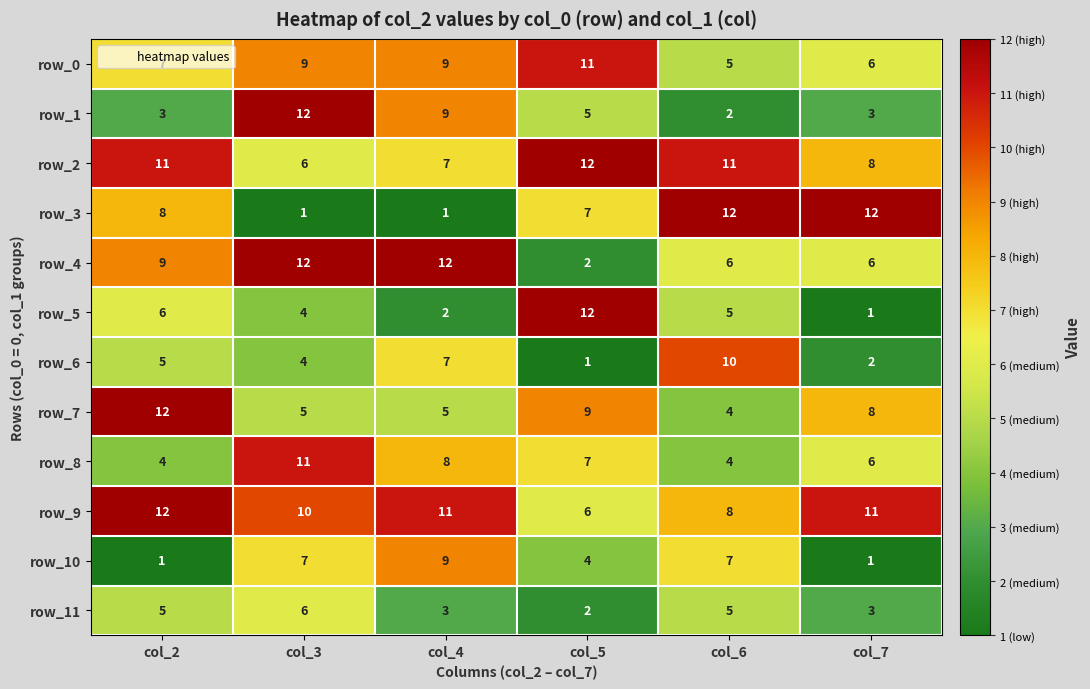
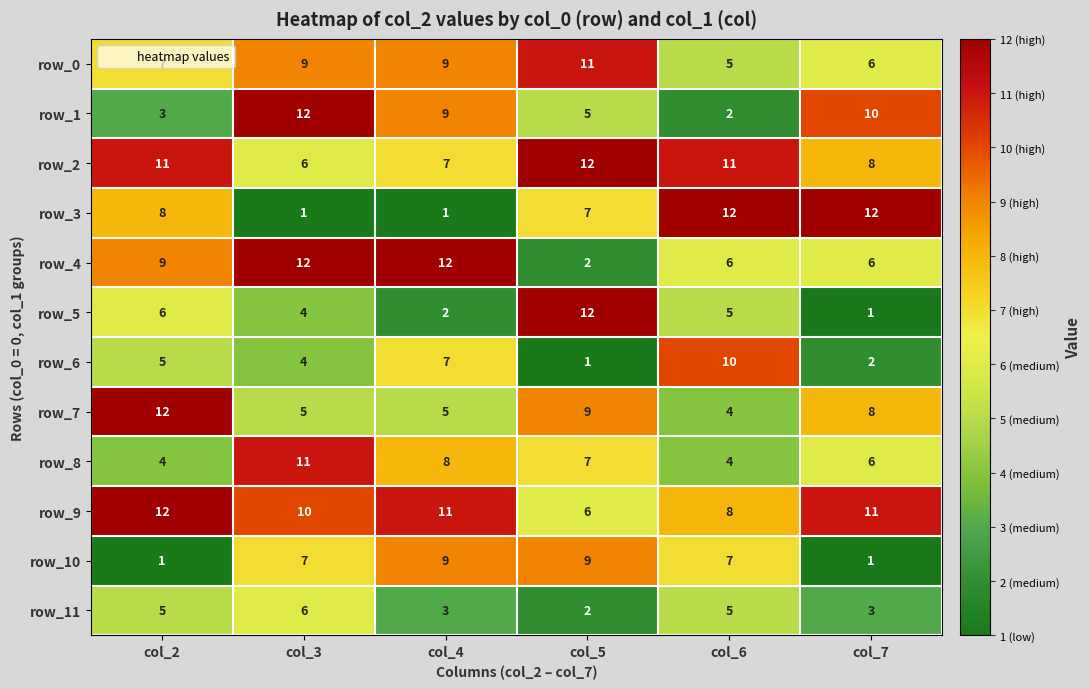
  {
    "row_0": {
      "col_3": 9,
      "col_4": 9,
      "col_5": 11,
      "col_6": 5,
      "col_7": 6
    },
    "row_1": {
      "col_2": 3,
      "col_3": 12,
      "col_4": 9,
      "col_5": 5,
      "col_6": 2,
-     "col_7": 3
+     "col_7": 10
    },
    "row_2": {
      "col_2": 11,
      "col_3": 6,
      "col_4": 7,
      "col_5": 12,
      "col_6": 11,
      "col_7": 8
    },
    "row_3": {
      "col_2": 8,
      "col_3": 1,
      "col_4": 1,
      "col_5": 7,
      "col_6": 12,
      "col_7": 12
    },
    "row_4": {
      "col_2": 9,
      "col_3": 12,
      "col_4": 12,
      "col_5": 2,
      "col_6": 6,
      "col_7": 6
    },
    "row_5": {
      "col_2": 6,
      "col_3": 4,
      "col_4": 2,
      "col_5": 12,
      "col_6": 5,
      "col_7": 1
    },
    "row_6": {
      "col_2": 5,
      "col_3": 4,
      "col_4": 7,
      "col_5": 1,
      "col_6": 10,
      "col_7": 2
    },
    "row_7": {
      "col_2": 12,
      "col_3": 5,
      "col_4": 5,
      "col_5": 9,
      "col_6": 4,
      "col_7": 8
    },
    "row_8": {
      "col_2": 4,
      "col_3": 11,
      "col_4": 8,
      "col_5": 7,
      "col_6": 4,
      "col_7": 6
    },
    "row_9": {
      "col_2": 12,
      "col_3": 10,
      "col_4": 11,
      "col_5": 6,
      "col_6": 8,
      "col_7": 11
    },
    "row_10": {
      "col_2": 1,
      "col_3": 7,
      "col_4": 9,
-     "col_5": 4,
+     "col_5": 9,
      "col_6": 7,
      "col_7": 1
    },
    "row_11": {
      "col_2": 5,
      "col_3": 6,
      "col_4": 3,
      "col_5": 2,
      "col_6": 5,
      "col_7": 3
    }
  }
